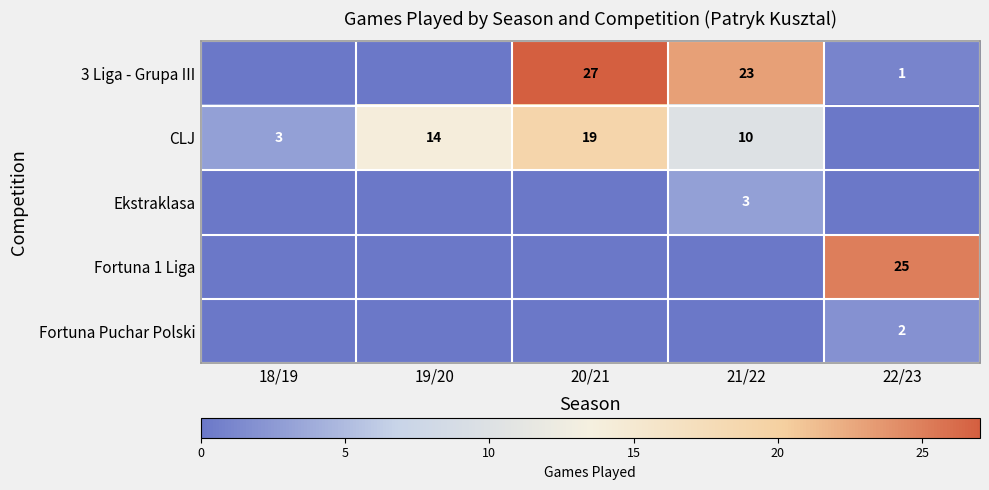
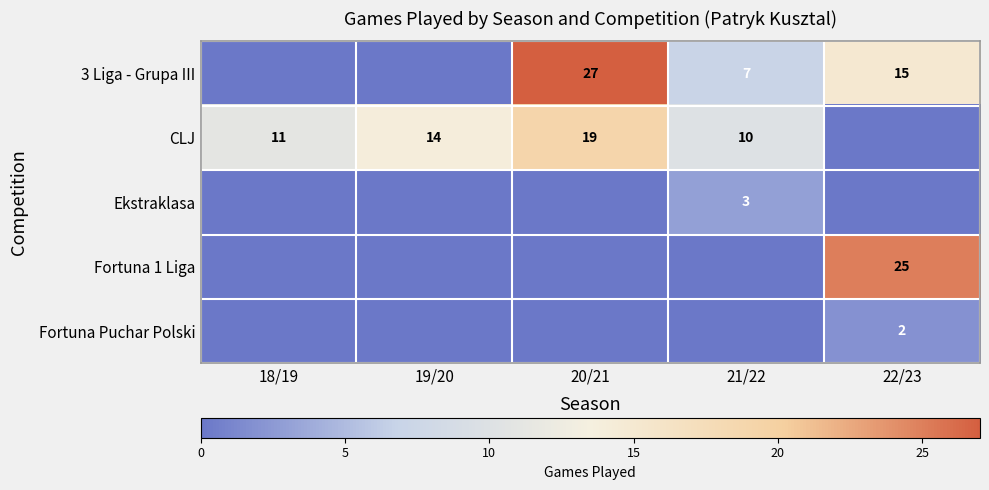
  {
    "3 Liga - Grupa III": {
      "20/21": 27,
-     "21/22": 23,
-     "22/23": 1
+     "21/22": 7,
+     "22/23": 15
    },
    "CLJ": {
-     "18/19": 3,
+     "18/19": 11,
      "19/20": 14,
      "20/21": 19,
      "21/22": 10
    },
    "Ekstraklasa": {
      "21/22": 3
    },
    "Fortuna 1 Liga": {
      "22/23": 25
    },
    "Fortuna Puchar Polski": {
      "22/23": 2
    }
  }
